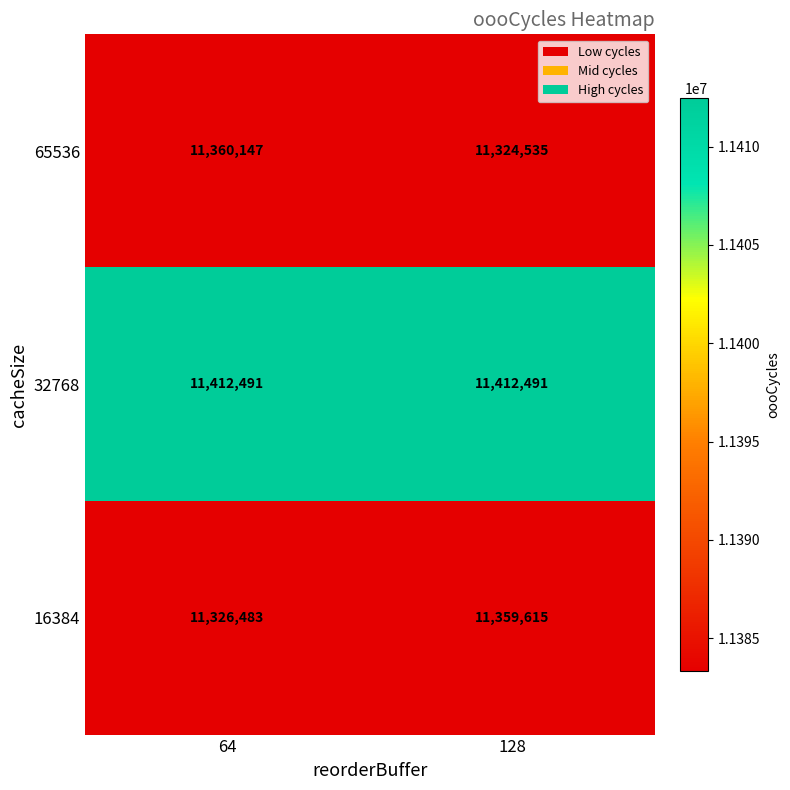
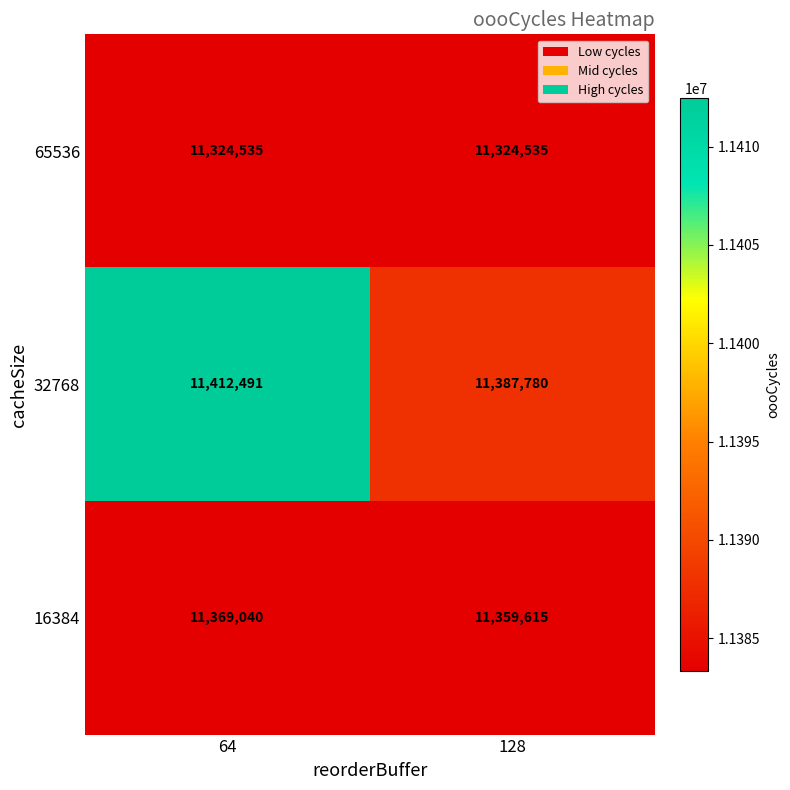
  {
    "65536": {
-     "64": "11,360,147",
+     "64": "11,324,535",
      "128": "11,324,535"
    },
    "32768": {
      "64": "11,412,491",
-     "128": "11,412,491"
+     "128": "11,387,780"
    },
    "16384": {
-     "64": "11,326,483",
+     "64": "11,369,040",
      "128": "11,359,615"
    }
  }
